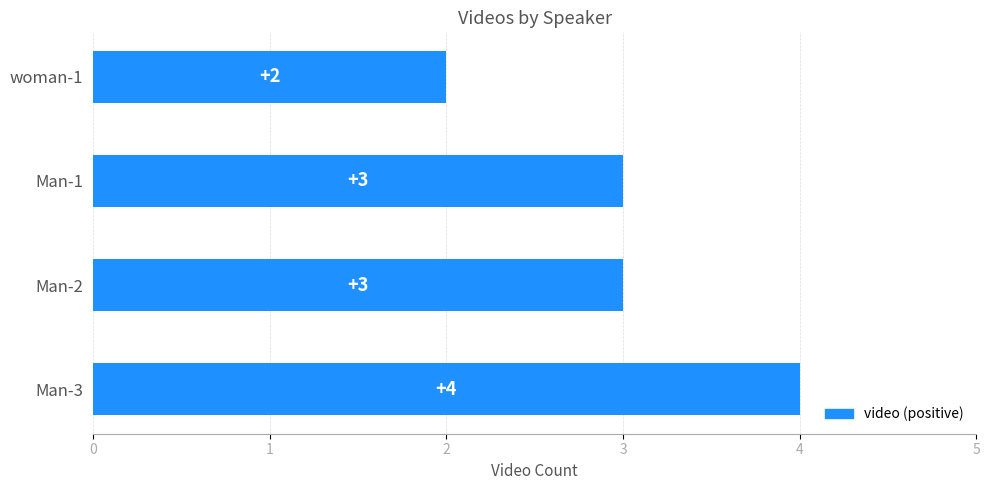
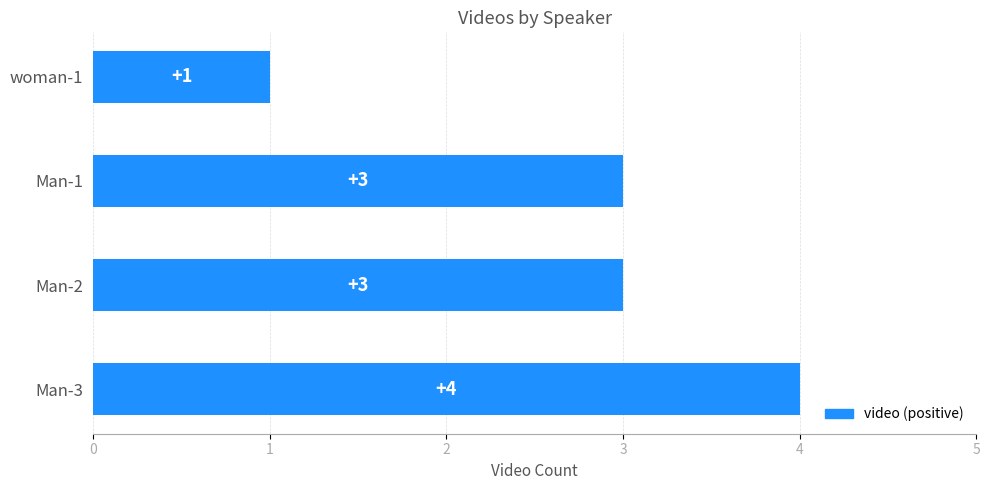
  {
-   "woman-1": "+2",
+   "woman-1": "+1",
    "Man-1": "+3",
    "Man-2": "+3",
    "Man-3": "+4"
  }
